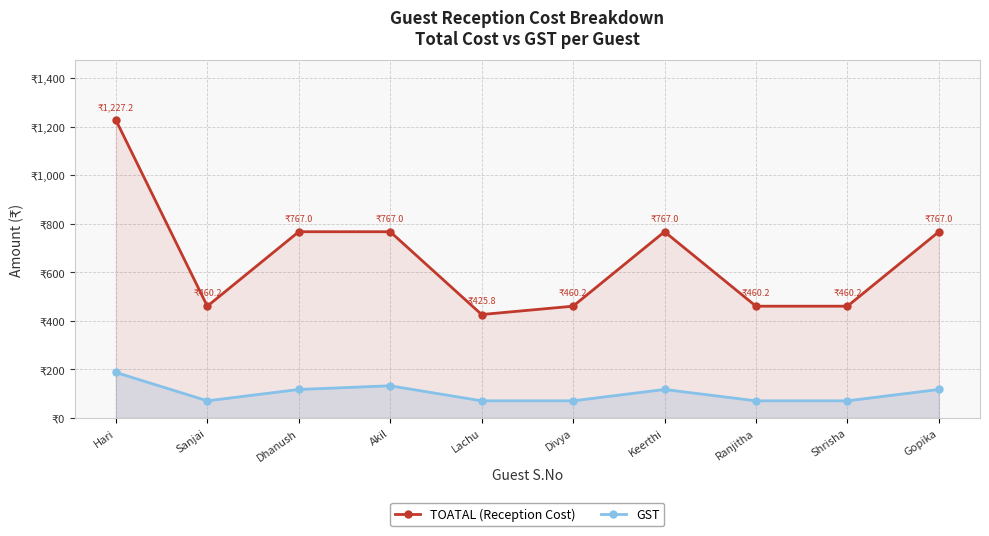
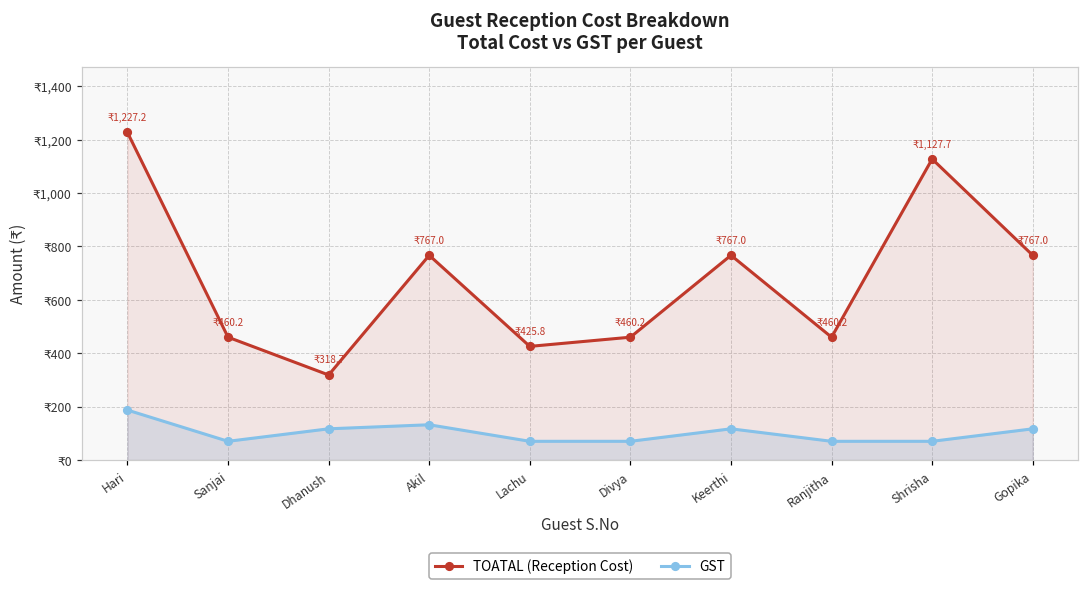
  {
    "TOATAL (Reception Cost)": {
      "Hari": "1,227.2",
      "Sanjai": "460.2",
-     "Dhanush": "767.0",
+     "Dhanush": "318.7",
      "Akil": "767.0",
      "Lachu": "425.8",
      "Divya": "460.2",
      "Keerthi": "767.0",
      "Ranjitha": "460.2",
-     "Shrisha": "460.2",
+     "Shrisha": "1,127.7",
      "Gopika": "767.0"
    },
    "GST": {
      "Hari": "₹190",
      "Sanjai": "₹70",
      "Dhanush": "₹120",
      "Akil": "₹130",
      "Lachu": "₹70",
      "Divya": "₹70",
      "Keerthi": "₹120",
      "Ranjitha": "₹70",
      "Shrisha": "₹70",
      "Gopika": "₹120"
    }
  }
